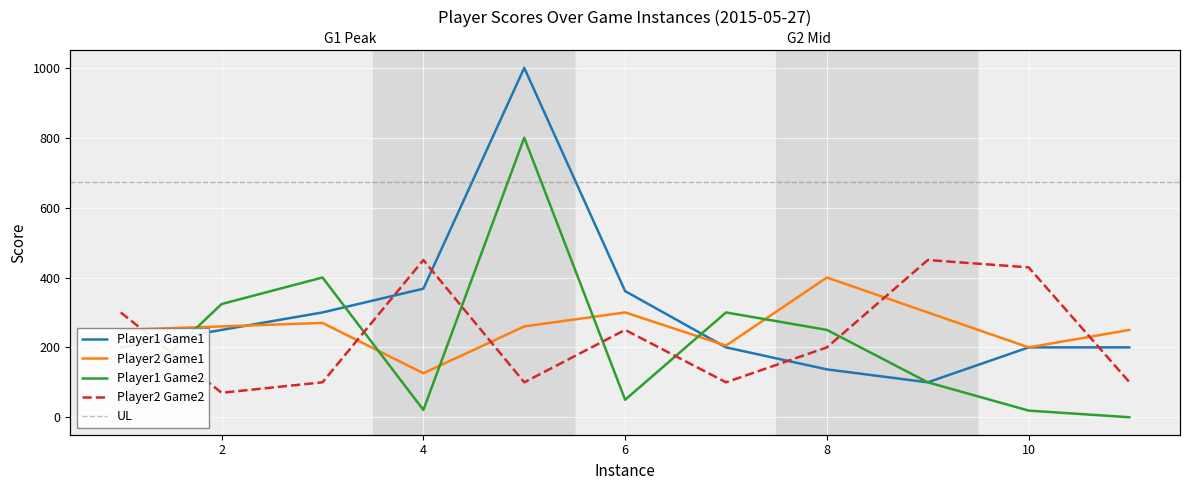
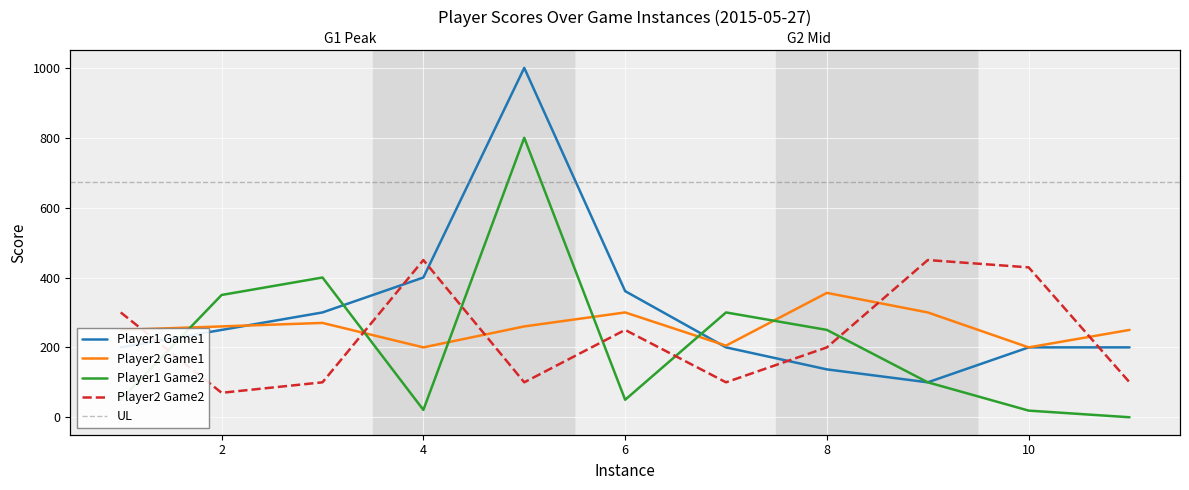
  {
    "Player1 Game1": {
      "2": 250,
      "G1 Peak": 300,
-     "4": 370,
+     "4": 400,
      "6": 360,
      "8": 140
    },
    "Player2 Game1": {
      "2": 260,
      "G1 Peak": 270,
-     "4": 130,
+     "4": 200,
      "6": 300,
-     "8": 400
+     "8": 360
    },
    "Player1 Game2": {
-     "2": 320,
+     "2": 350,
      "G1 Peak": 400,
      "4": 20,
      "6": 50,
      "8": 250,
      "10": 20
    },
    "Player2 Game2": {
      "2": 70,
      "G1 Peak": 100,
      "4": 450,
      "6": 250,
      "8": 200,
      "10": 430
    }
  }
